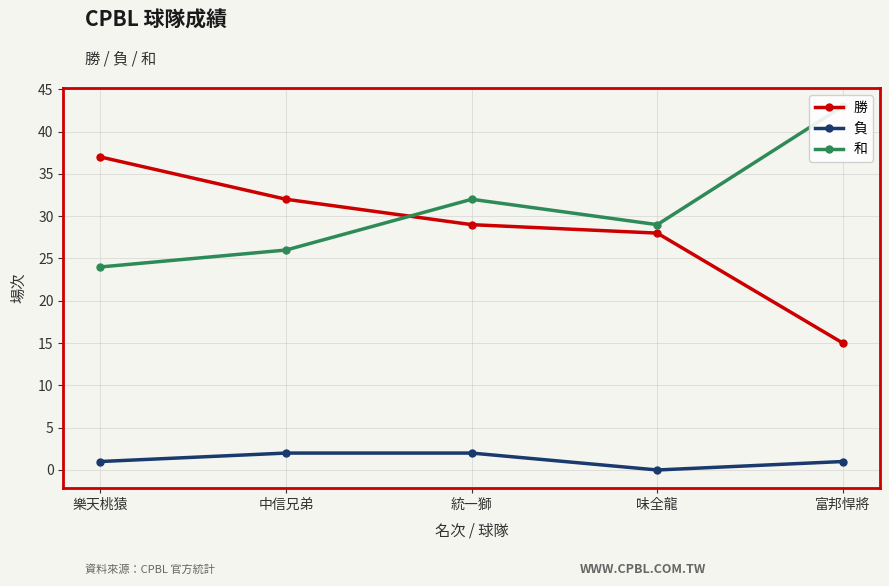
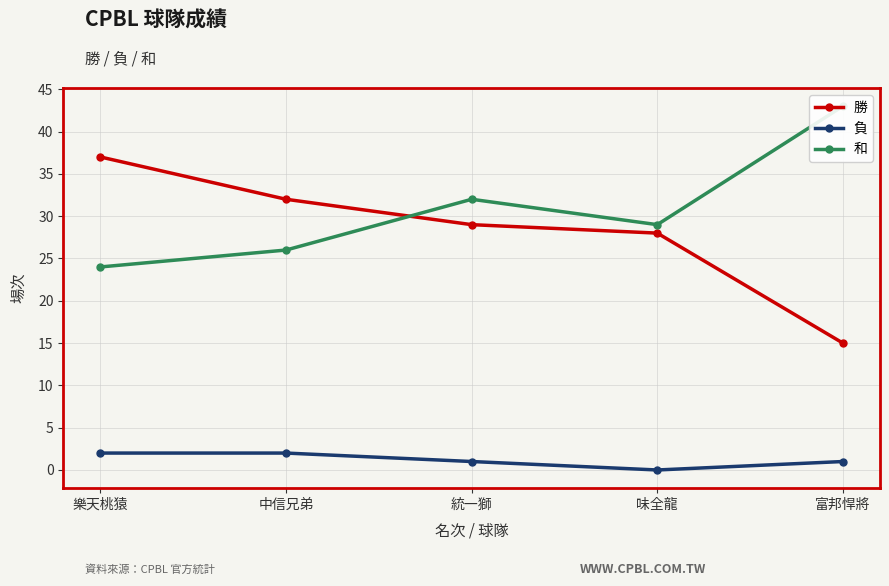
  {
    "勝": {
      "樂天桃猿": 37,
      "中信兄弟": 32,
      "統一獅": 29,
      "味全龍": 28,
      "富邦悍將": 15
    },
    "負": {
-     "樂天桃猿": 1,
+     "樂天桃猿": 2,
      "中信兄弟": 2,
-     "統一獅": 2,
+     "統一獅": 1,
      "味全龍": 0,
      "富邦悍將": 1
    },
    "和": {
      "樂天桃猿": 24,
      "中信兄弟": 26,
      "統一獅": 32,
      "味全龍": 29
    }
  }
